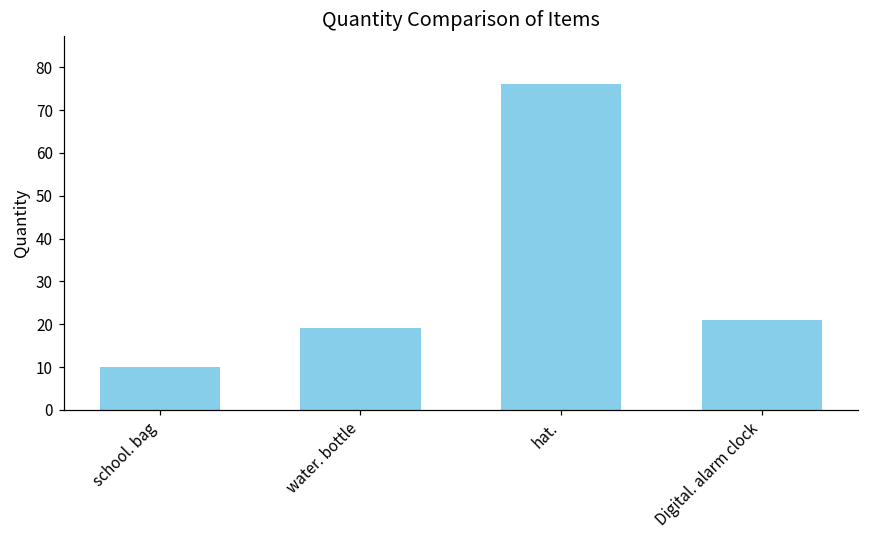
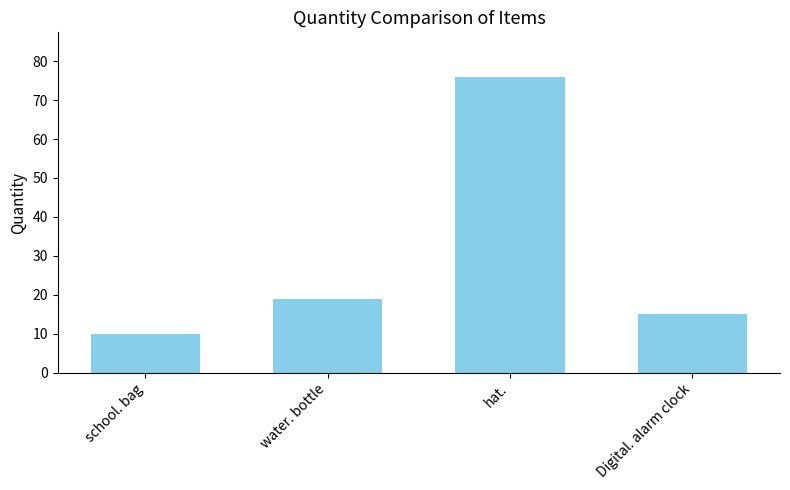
  {
    "school. bag": 10,
    "water. bottle": 19,
    "hat.": 76,
-   "Digital. alarm clock": 21
+   "Digital. alarm clock": 15
  }
